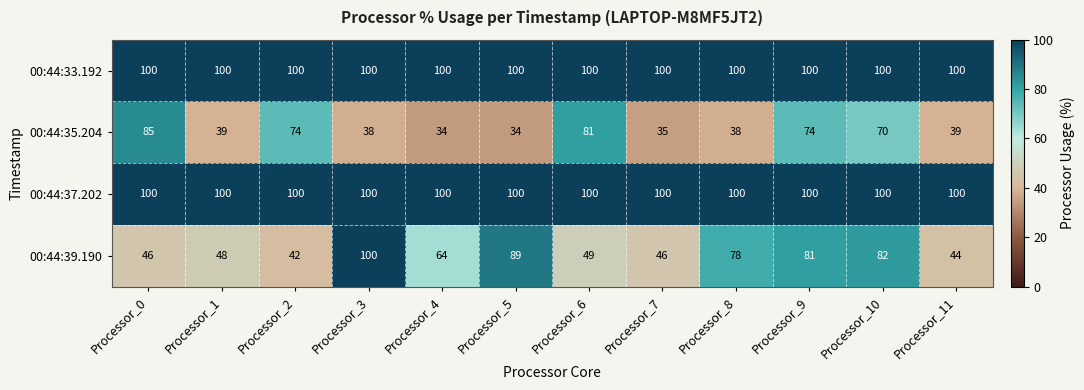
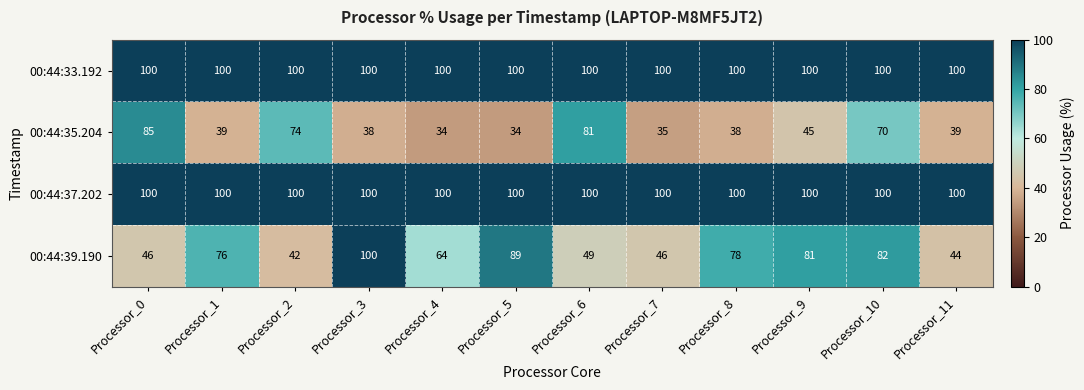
  {
    "00:44:33.192": {
      "Processor_0": 100,
      "Processor_1": 100,
      "Processor_2": 100,
      "Processor_3": 100,
      "Processor_4": 100,
      "Processor_5": 100,
      "Processor_6": 100,
      "Processor_7": 100,
      "Processor_8": 100,
      "Processor_9": 100,
      "Processor_10": 100,
      "Processor_11": 100
    },
    "00:44:35.204": {
      "Processor_0": 85,
      "Processor_1": 39,
      "Processor_2": 74,
      "Processor_3": 38,
      "Processor_4": 34,
      "Processor_5": 34,
      "Processor_6": 81,
      "Processor_7": 35,
      "Processor_8": 38,
-     "Processor_9": 74,
+     "Processor_9": 45,
      "Processor_10": 70,
      "Processor_11": 39
    },
    "00:44:37.202": {
      "Processor_0": 100,
      "Processor_1": 100,
      "Processor_2": 100,
      "Processor_3": 100,
      "Processor_4": 100,
      "Processor_5": 100,
      "Processor_6": 100,
      "Processor_7": 100,
      "Processor_8": 100,
      "Processor_9": 100,
      "Processor_10": 100,
      "Processor_11": 100
    },
    "00:44:39.190": {
      "Processor_0": 46,
-     "Processor_1": 48,
+     "Processor_1": 76,
      "Processor_2": 42,
      "Processor_3": 100,
      "Processor_4": 64,
      "Processor_5": 89,
      "Processor_6": 49,
      "Processor_7": 46,
      "Processor_8": 78,
      "Processor_9": 81,
      "Processor_10": 82,
      "Processor_11": 44
    }
  }
